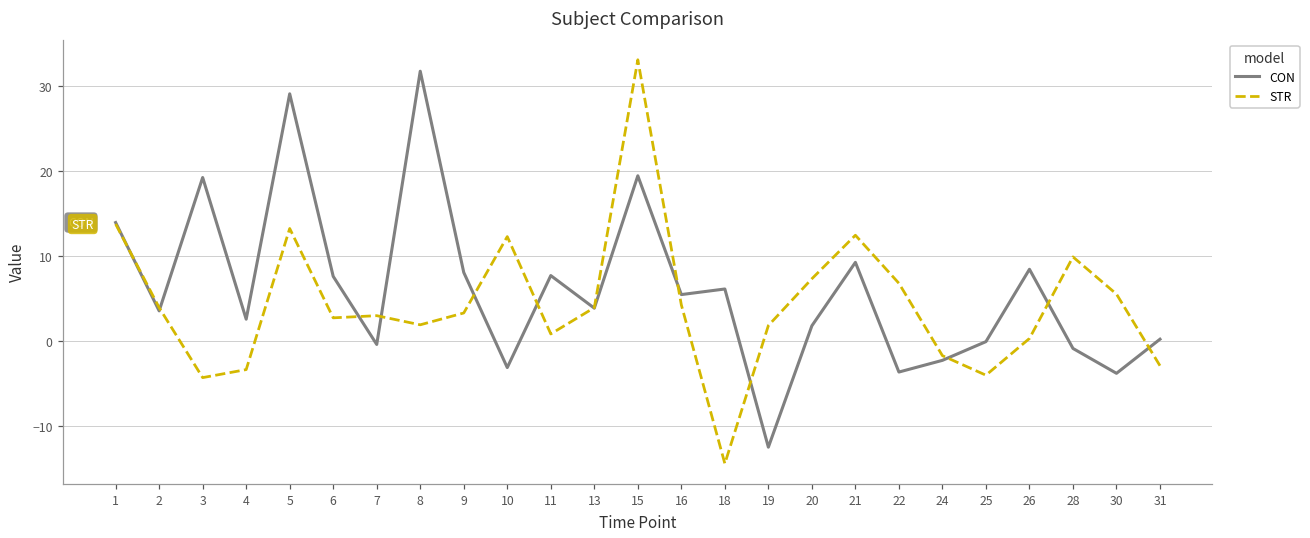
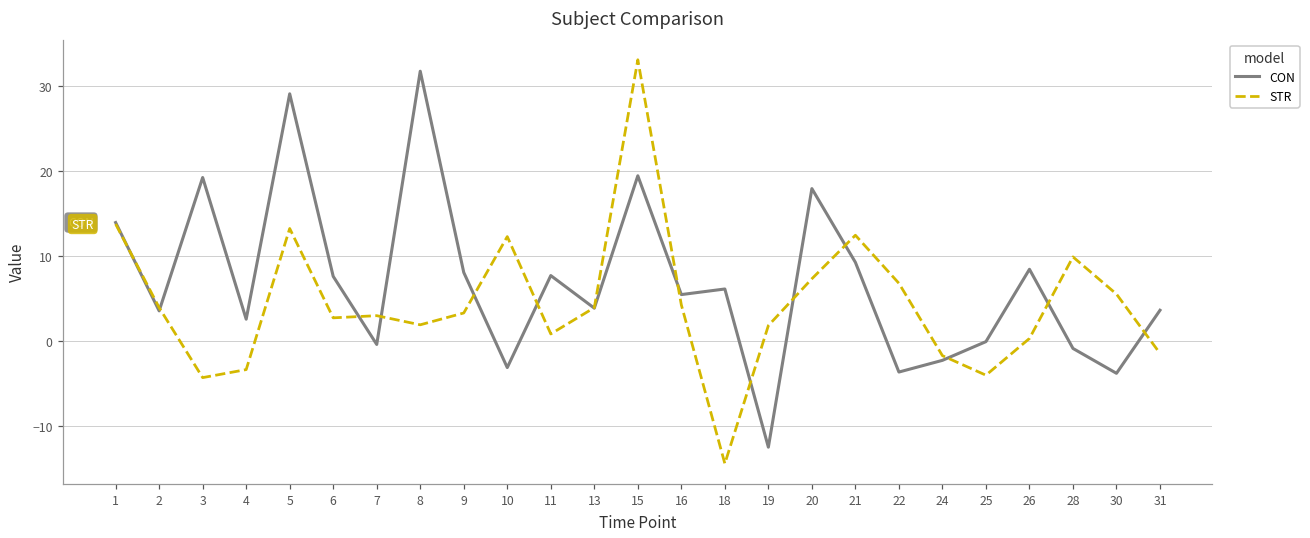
  {
    "CON": {
      "2": 4,
      "3": 19,
      "4": 3,
      "5": 29,
      "6": 8,
      "7": 0,
      "8": 32,
      "9": 8,
      "10": -3,
      "11": 8,
      "15": 19,
      "16": 5,
      "18": 6,
      "19": -12,
-     "20": 2,
+     "20": 18,
      "21": 9,
      "22": -4,
      "24": -2,
      "25": 0,
      "26": 8,
      "28": -1,
      "30": -4,
-     "31": 0
+     "31": 4
    },
    "STR": {
      "2": 4,
      "3": -4,
      "4": -3,
      "5": 13,
      "6": 3,
      "7": 3,
      "8": 2,
      "9": 3,
      "10": 12,
      "11": 1,
      "15": 33,
      "16": 4,
      "18": -14,
      "19": 2,
      "20": 7,
      "21": 12,
      "22": 7,
      "24": -2,
      "25": -4,
      "26": 0,
      "28": 10,
      "30": 6,
-     "31": -3
+     "31": -1
    }
  }
